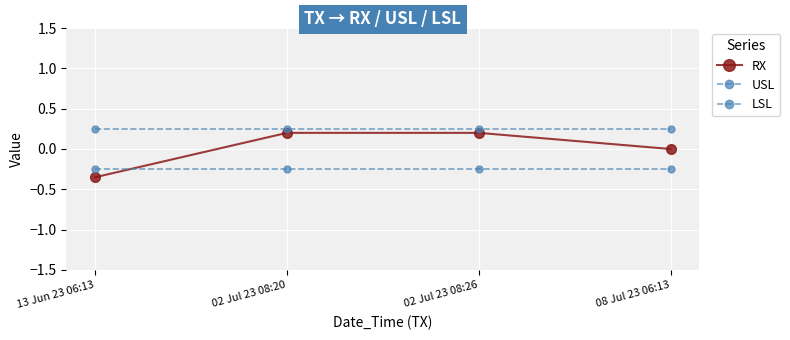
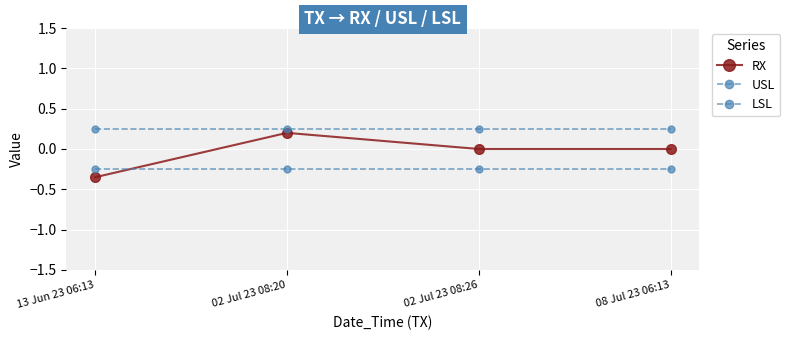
  {
    "RX": {
      "13 Jun 23 06:13": -0.4,
      "02 Jul 23 08:20": 0.2,
-     "02 Jul 23 08:26": 0.2,
+     "02 Jul 23 08:26": 0.0,
      "08 Jul 23 06:13": 0.0
    }
  }
